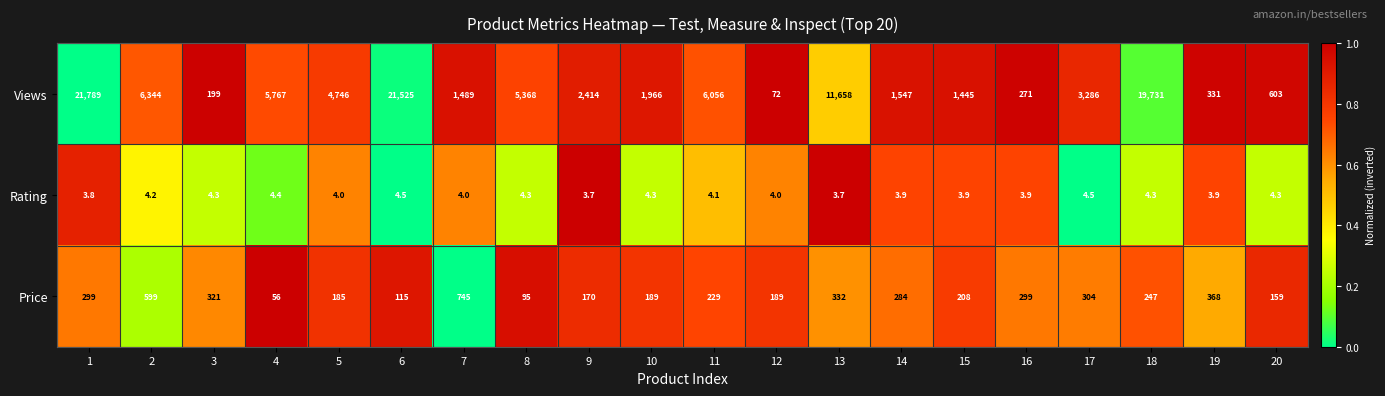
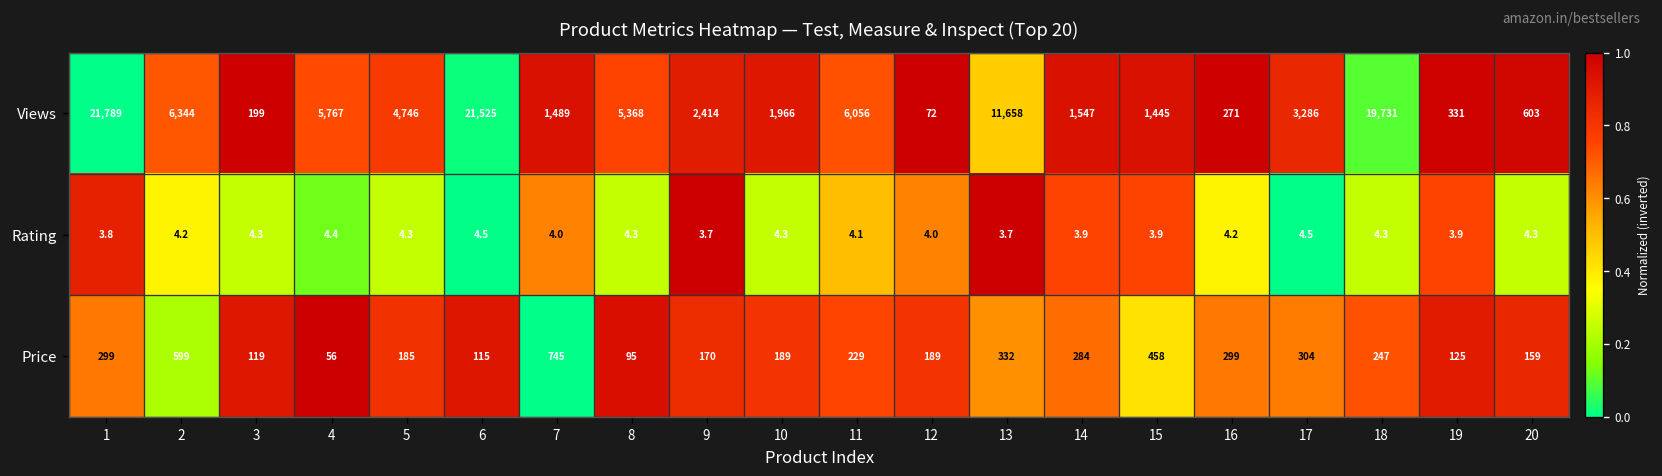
  {
    "Views": {
      "1": "21,789",
      "2": "6,344",
      "3": "199",
      "4": "5,767",
      "5": "4,746",
      "6": "21,525",
      "7": "1,489",
      "8": "5,368",
      "9": "2,414",
      "10": "1,966",
      "11": "6,056",
      "12": "72",
      "13": "11,658",
      "14": "1,547",
      "15": "1,445",
      "16": "271",
      "17": "3,286",
      "18": "19,731",
      "19": "331",
      "20": "603"
    },
    "Rating": {
      "1": "3.8",
      "2": "4.2",
      "3": "4.3",
      "4": "4.4",
-     "5": "4.0",
+     "5": "4.3",
      "6": "4.5",
      "7": "4.0",
      "8": "4.3",
      "9": "3.7",
      "10": "4.3",
      "11": "4.1",
      "12": "4.0",
      "13": "3.7",
      "14": "3.9",
      "15": "3.9",
-     "16": "3.9",
+     "16": "4.2",
      "17": "4.5",
      "18": "4.3",
      "19": "3.9",
      "20": "4.3"
    },
    "Price": {
      "1": "299",
      "2": "599",
-     "3": "321",
+     "3": "119",
      "4": "56",
      "5": "185",
      "6": "115",
      "7": "745",
      "8": "95",
      "9": "170",
      "10": "189",
      "11": "229",
      "12": "189",
      "13": "332",
      "14": "284",
-     "15": "208",
+     "15": "458",
      "16": "299",
      "17": "304",
      "18": "247",
-     "19": "368",
+     "19": "125",
      "20": "159"
    }
  }
